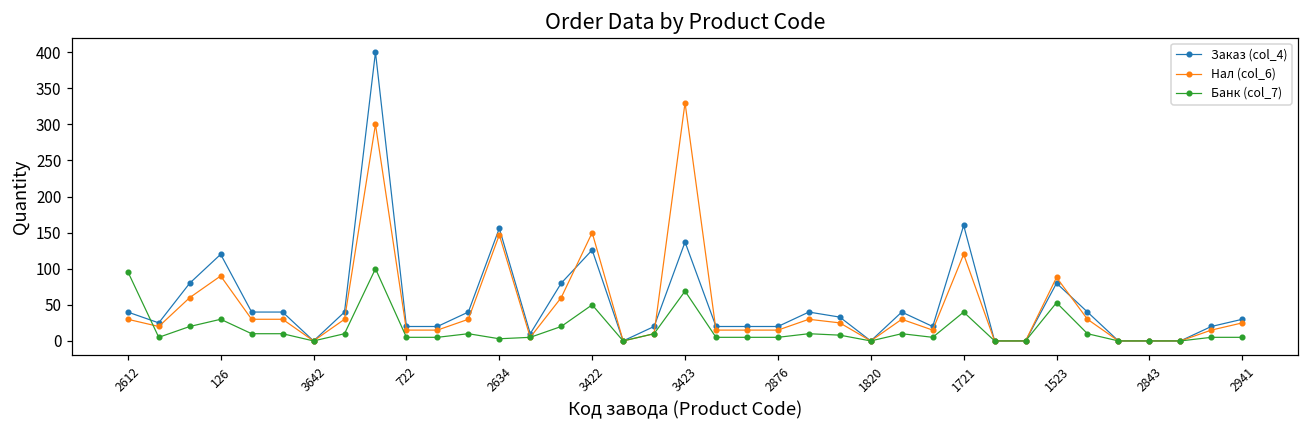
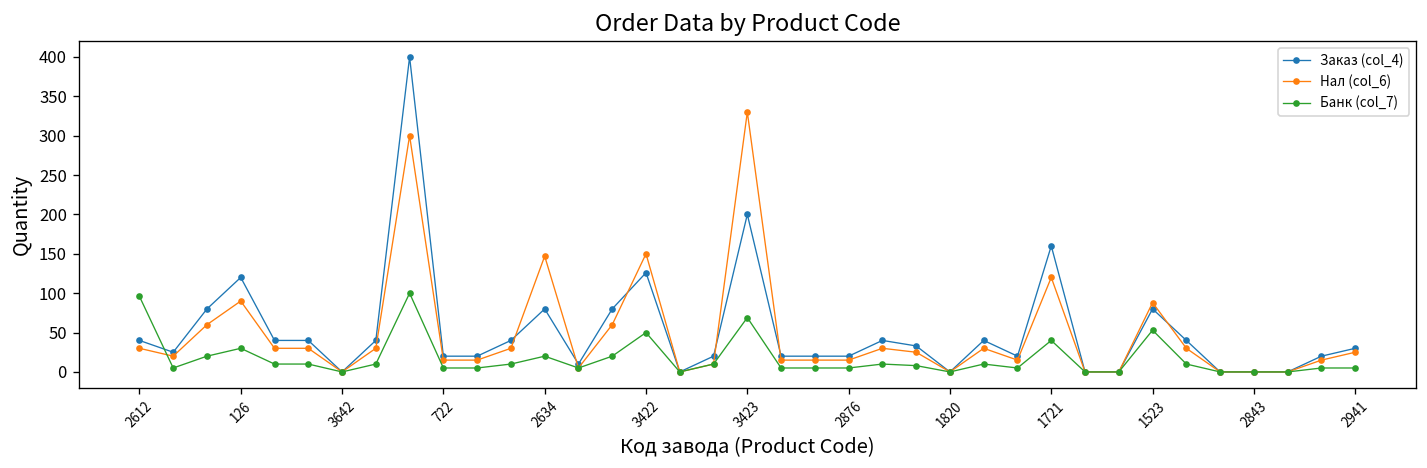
  {
    "Заказ (col_4)": {
      "2612": 40,
      "126": 120,
      "722": 20,
-     "2634": 160,
+     "2634": 80,
      "3422": 130,
-     "3423": 140,
+     "3423": 200,
      "2876": 20,
      "1721": 160,
      "1523": 80,
      "2941": 30
    },
    "Нал (col_6)": {
      "2612": 30,
      "126": 90,
      "722": 20,
      "2634": 150,
      "3422": 150,
      "3423": 330,
      "2876": 20,
      "1721": 120,
      "1523": 90,
      "2941": 30
    },
    "Банк (col_7)": {
      "2612": 100,
      "126": 30,
      "722": 10,
-     "2634": 0,
+     "2634": 20,
      "3422": 50,
      "3423": 70,
      "2876": 10,
      "1721": 40,
      "1523": 50,
      "2941": 10
    }
  }
